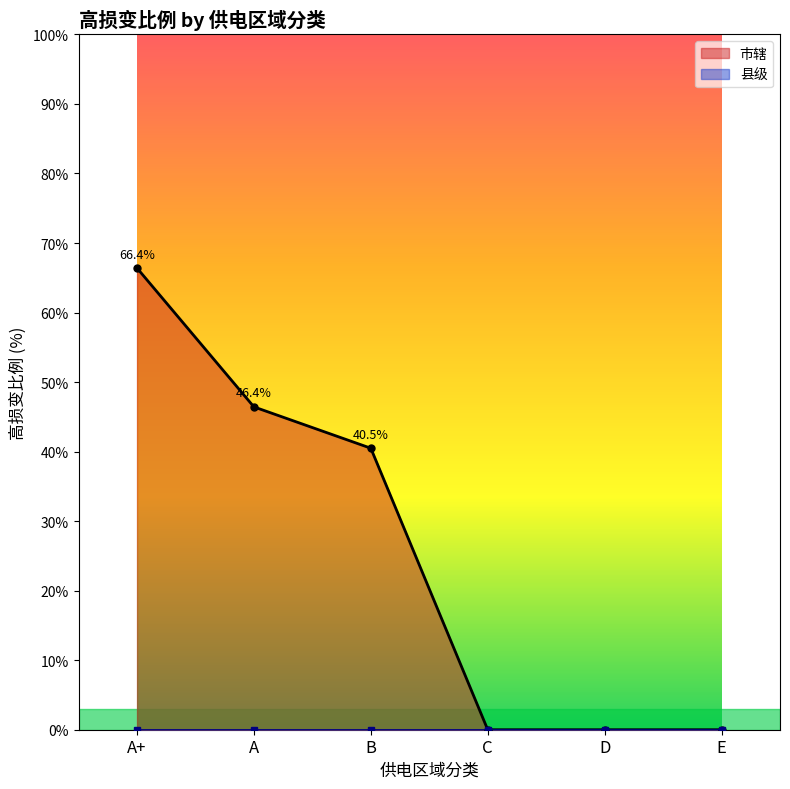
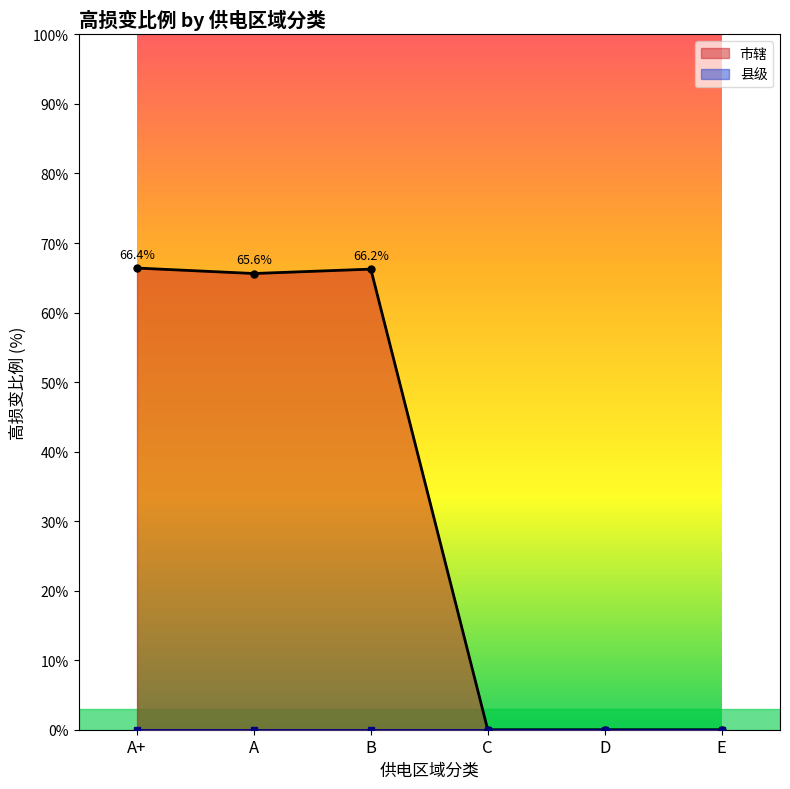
  {
    "市辖": {
      "A+": "66.4%",
-     "A": "46.4%",
-     "B": "40.5%"
+     "A": "65.6%",
+     "B": "66.2%"
    }
  }
